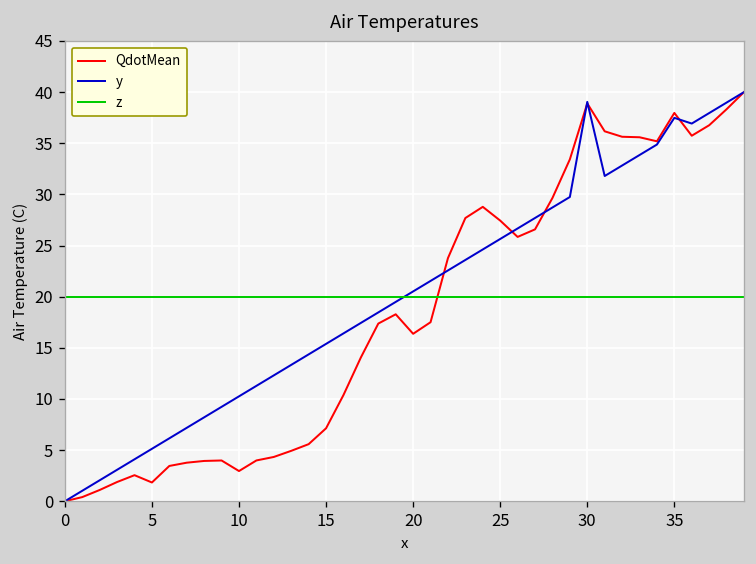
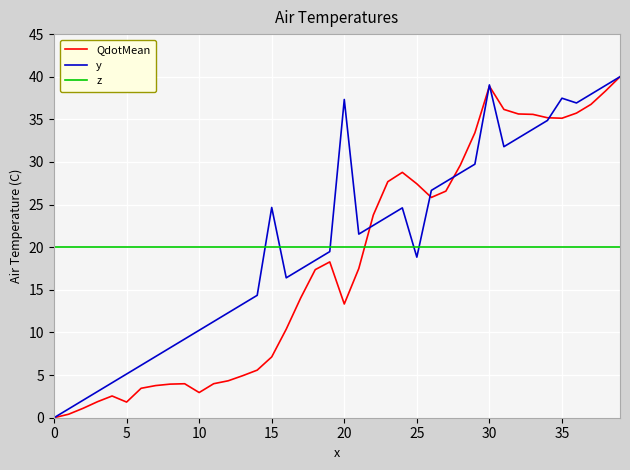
  {
    "QdotMean": {
      "5": 2,
      "10": 3,
      "15": 7,
-     "20": 16,
+     "20": 13,
      "25": 27,
-     "35": 38
+     "35": 35
    },
    "y": {
      "5": 5,
      "10": 10,
-     "15": 15,
-     "20": 21,
-     "25": 26,
+     "15": 25,
+     "20": 37,
+     "25": 19,
      "35": 37
    },
    "z": {
      "0": 20,
      "5": 20,
      "10": 20,
      "15": 20,
      "20": 20,
      "25": 20,
      "30": 20,
      "35": 20
    }
  }
